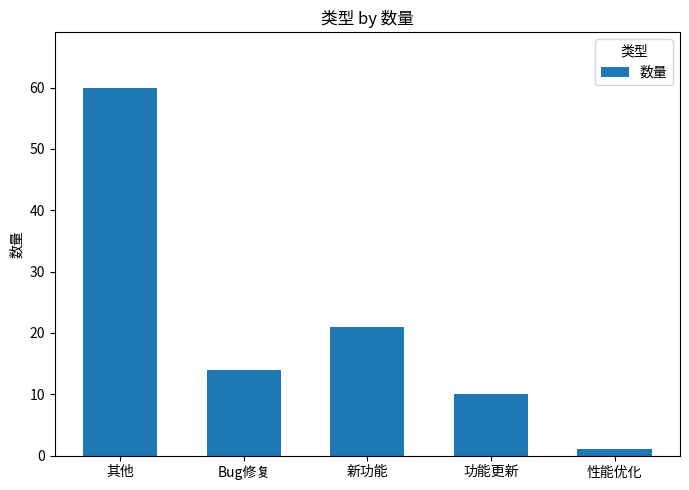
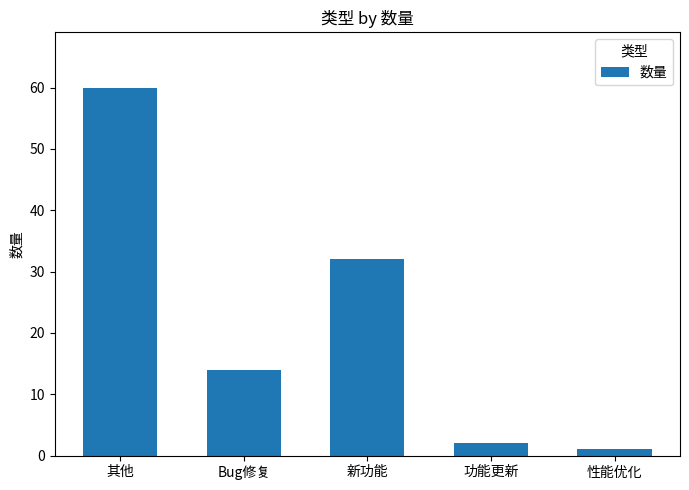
  {
    "其他": 60,
    "Bug修复": 14,
-   "新功能": 21,
-   "功能更新": 10,
+   "新功能": 32,
+   "功能更新": 2,
    "性能优化": 1
  }
